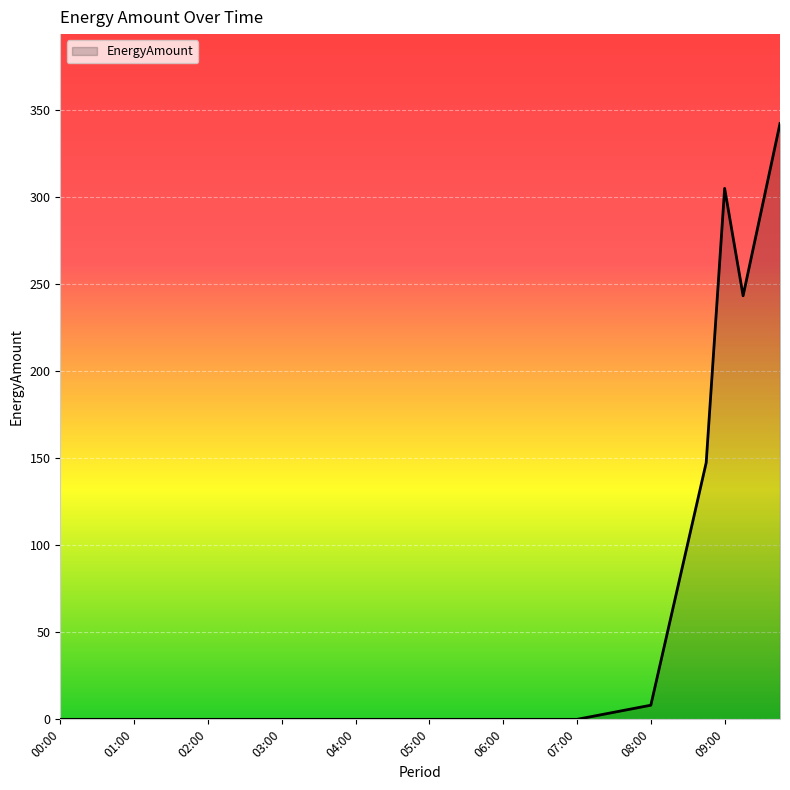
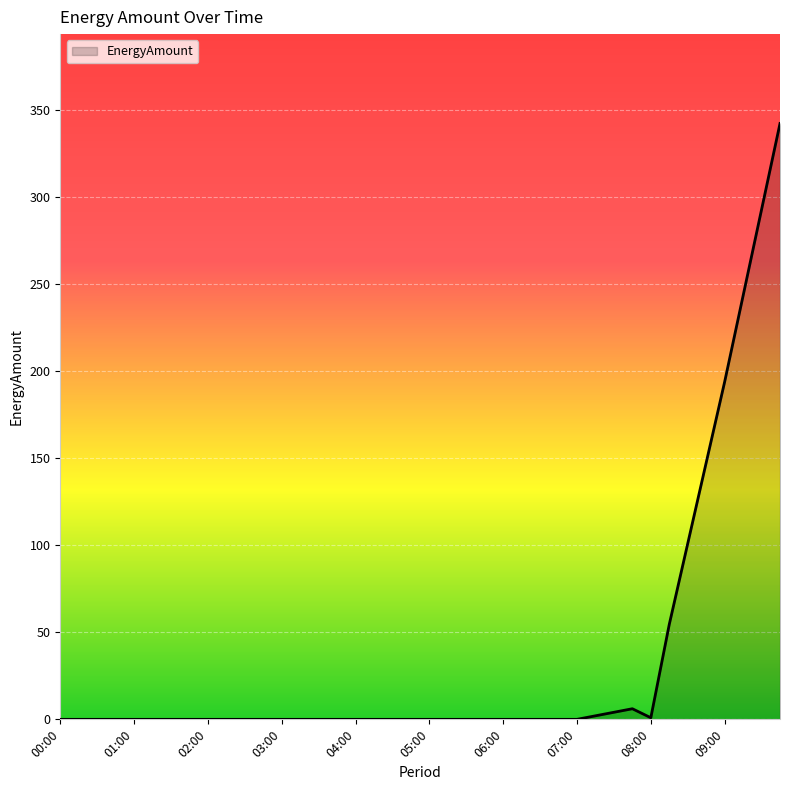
  {
    "00:00": 0,
    "01:00": 0,
    "02:00": 0,
    "03:00": 0,
    "04:00": 0,
    "05:00": 0,
    "06:00": 0,
    "07:00": 0,
-   "08:00": 8,
-   "09:00": 305
+   "08:00": 1,
+   "09:00": 194
  }
